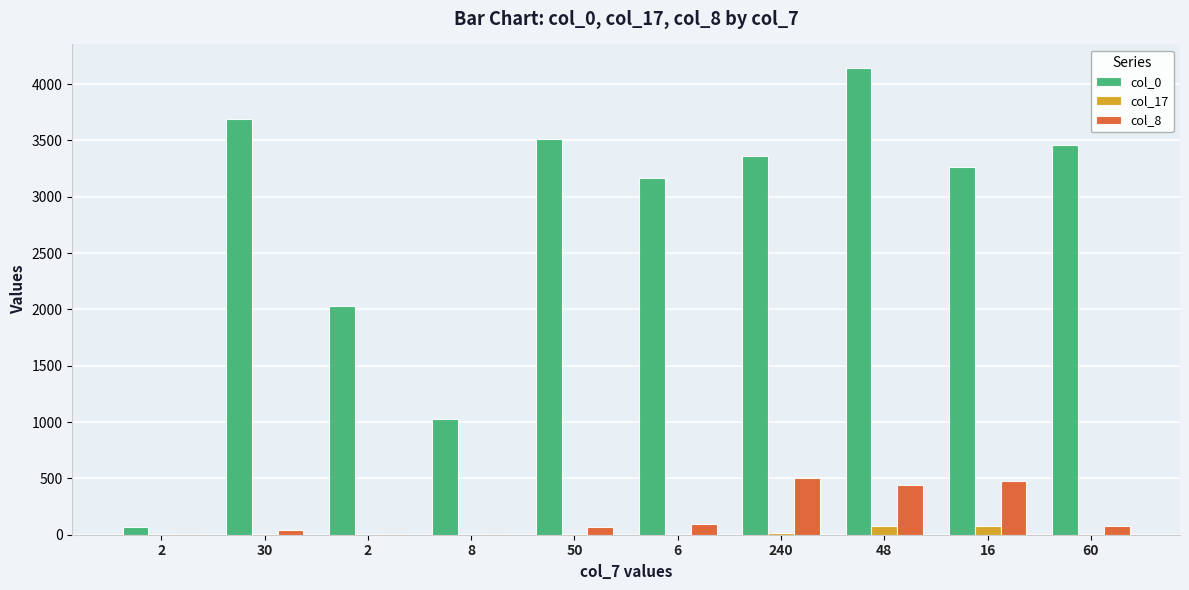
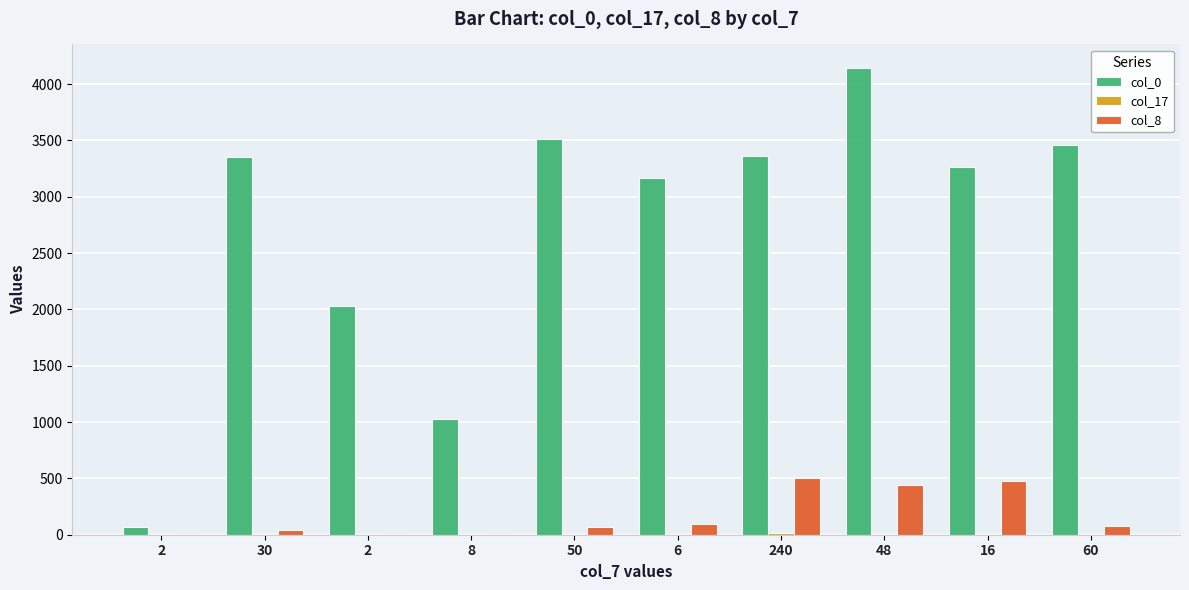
  {
    "col_0": {
-     "30": 3690,
+     "30": 3350,
      "8": 1030,
      "50": 3520,
      "6": 3170,
      "240": 3360,
      "48": 4140,
      "16": 3260,
      "60": 3460
    },
    "col_17": {
-     "48": 80,
-     "16": 80
+     "48": 0,
+     "16": 0
    },
    "col_8": {
      "30": 40,
      "50": 70,
      "6": 90,
      "240": 510,
      "48": 450,
      "16": 480,
      "60": 80
    }
  }
